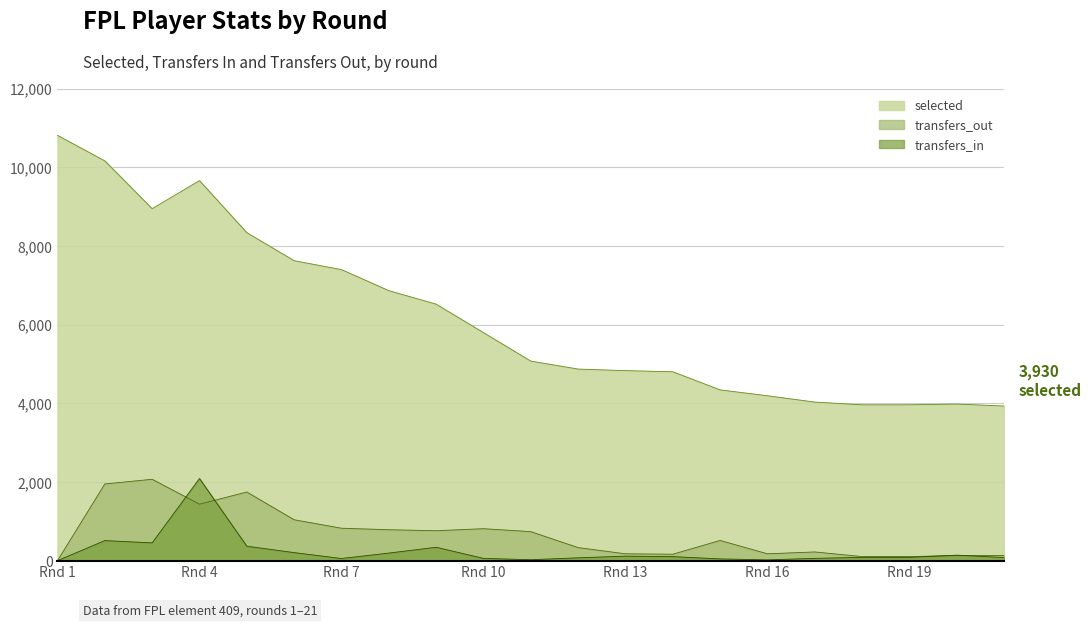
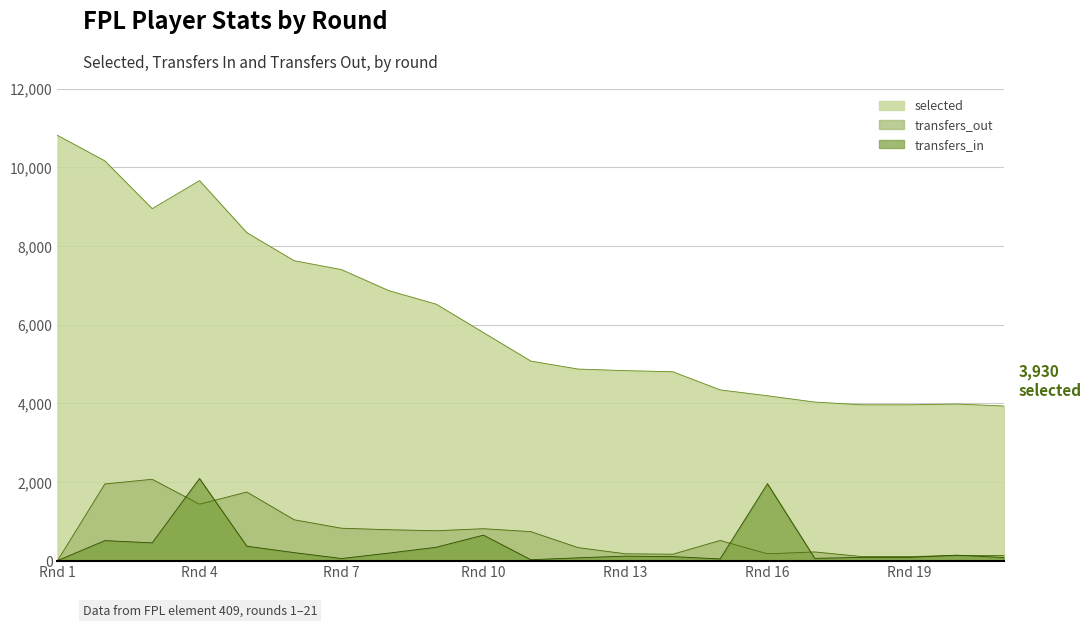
  {
    "transfers_in": {
      "Rnd 4": "2,100",
      "Rnd 7": "100",
-     "Rnd 10": "100",
-     "Rnd 16": "0"
+     "Rnd 10": "600",
+     "Rnd 16": "2,000"
    }
  }
